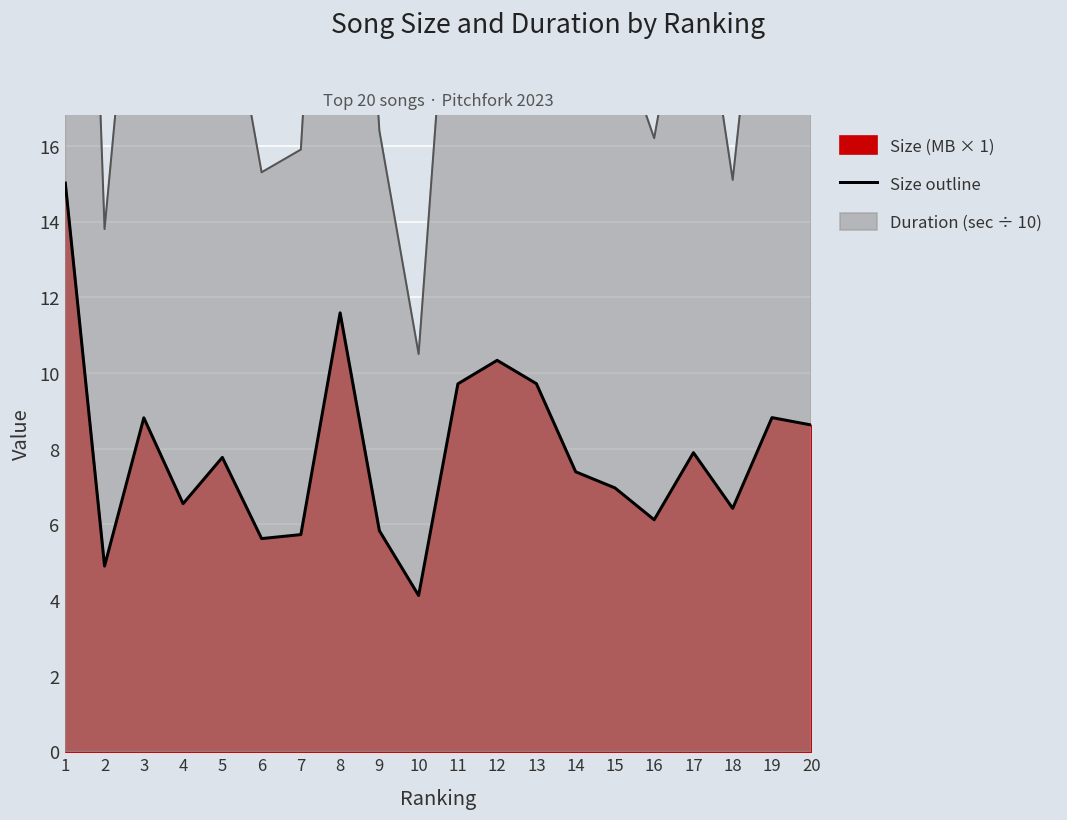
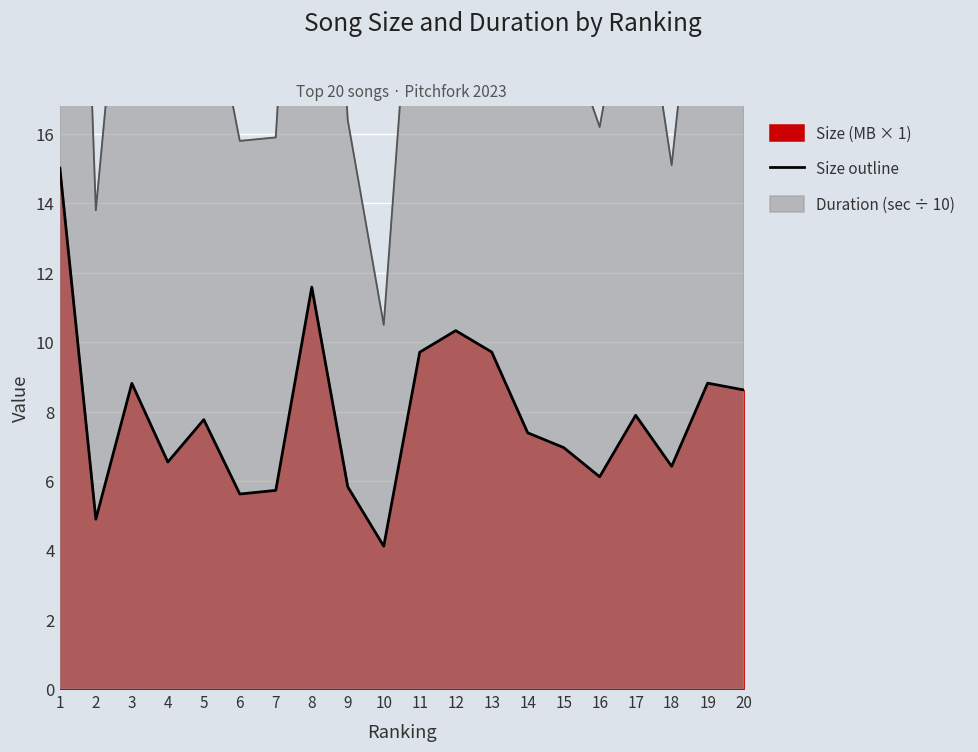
  {
    "Size (MB × 1)": {
      "1": 15.0,
      "2": 4.9,
      "3": 8.8,
      "4": 6.5,
      "5": 7.8,
      "6": 5.6,
      "7": 5.7,
      "8": 11.6,
      "9": 5.8,
      "10": 4.1,
      "11": 9.7,
      "12": 10.3,
      "13": 9.7,
      "14": 7.4,
      "15": 7.0,
      "16": 6.1,
      "17": 7.9,
      "18": 6.4,
      "19": 8.8,
      "20": 8.6
    },
    "Duration (sec ÷ 10)": {
      "2": 13.8,
-     "6": 15.3,
+     "6": 15.8,
      "7": 15.9,
      "9": 16.4,
      "10": 10.5,
      "16": 16.2,
      "18": 15.1
    }
  }
